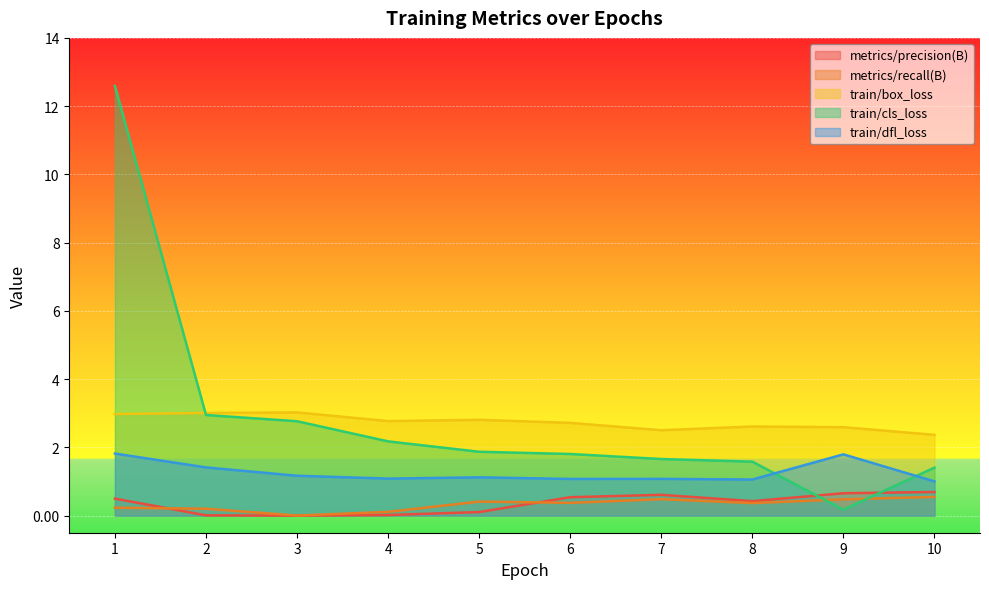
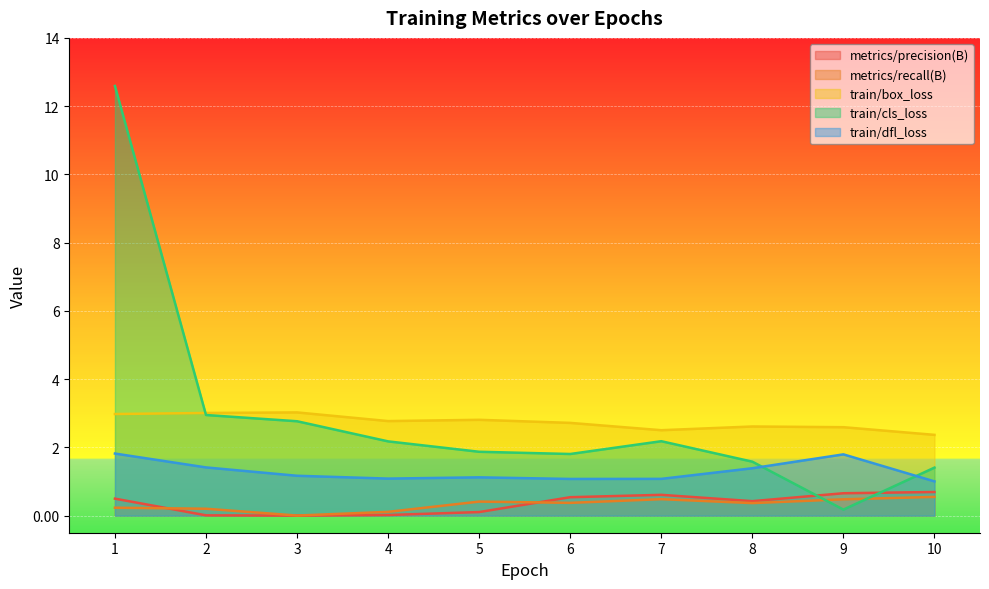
  {
    "train/cls_loss": {
      "1": 12.6,
      "3": 2.8,
      "4": 2.2,
      "5": 1.9,
      "6": 1.8,
-     "7": 1.7,
+     "7": 2.2,
      "8": 1.6,
      "9": 0.2,
      "10": 1.4
    },
    "train/dfl_loss": {
      "1": 1.8,
      "2": 1.4,
      "3": 1.2,
      "4": 1.1,
      "5": 1.1,
      "6": 1.1,
      "7": 1.1,
-     "8": 1.1,
+     "8": 1.4,
      "9": 1.8,
      "10": 1.0
    }
  }
